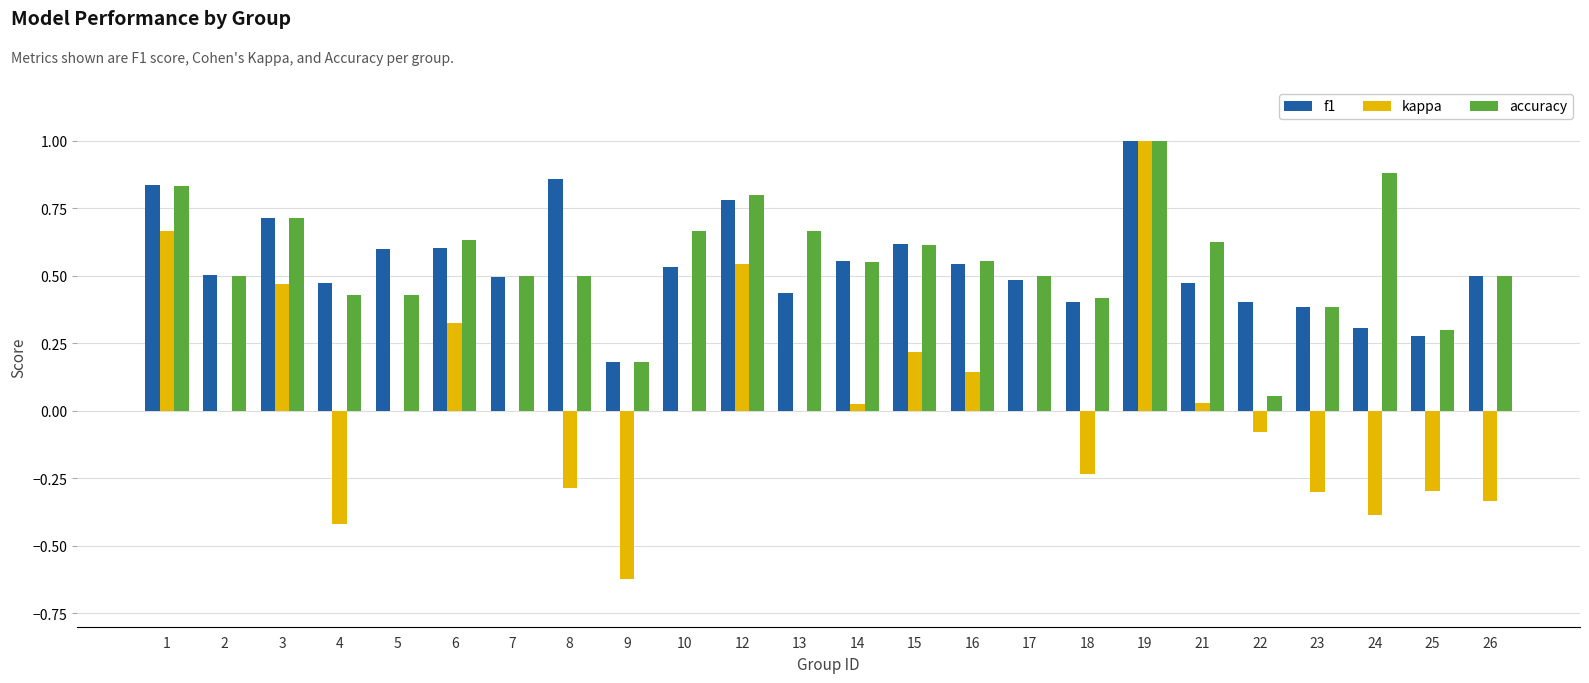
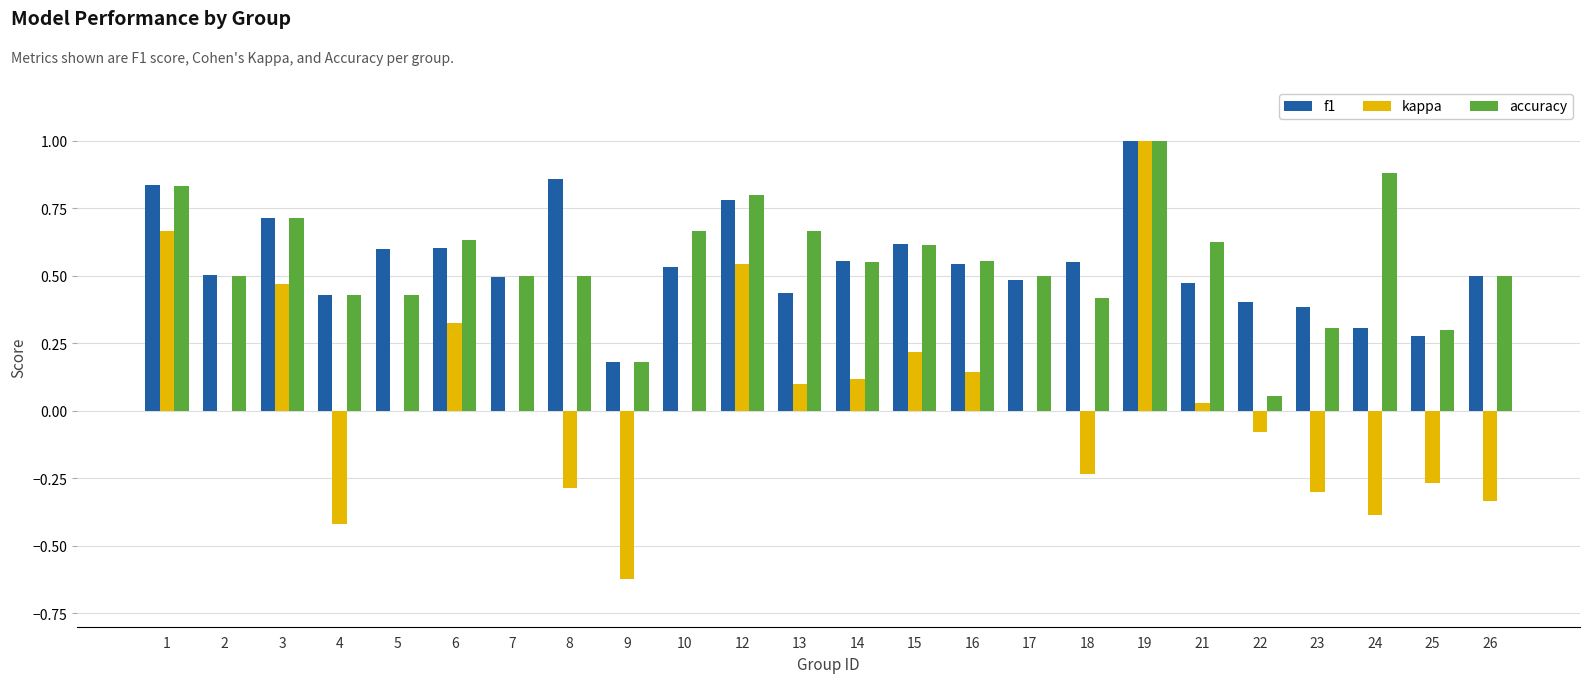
  {
    "f1": {
      "1": 0.84,
      "2": 0.50,
      "3": 0.71,
-     "4": 0.48,
+     "4": 0.43,
      "5": 0.60,
      "6": 0.60,
      "7": 0.49,
      "8": 0.86,
      "9": 0.18,
      "10": 0.53,
      "12": 0.78,
      "13": 0.44,
      "14": 0.55,
      "15": 0.62,
      "16": 0.54,
      "17": 0.49,
-     "18": 0.40,
+     "18": 0.55,
      "19": 1.00,
      "21": 0.47,
      "22": 0.40,
      "23": 0.38,
      "24": 0.31,
      "25": 0.28,
      "26": 0.50
    },
    "kappa": {
      "1": 0.67,
      "2": 0.00,
      "3": 0.47,
      "4": -0.42,
      "5": 0.00,
      "6": 0.32,
      "7": 0.00,
      "8": -0.29,
      "9": -0.62,
      "10": 0.00,
      "12": 0.55,
-     "13": 0.0,
-     "14": 0.03,
+     "13": 0.1,
+     "14": 0.12,
      "15": 0.22,
      "16": 0.14,
      "17": 0.00,
      "18": -0.24,
      "19": 1.00,
      "21": 0.03,
      "22": -0.08,
      "23": -0.30,
      "24": -0.38,
-     "25": -0.30,
+     "25": -0.27,
      "26": -0.33
    },
    "accuracy": {
      "1": 0.83,
      "2": 0.50,
      "3": 0.71,
      "4": 0.43,
      "5": 0.43,
      "6": 0.63,
      "7": 0.50,
      "8": 0.50,
      "9": 0.18,
      "10": 0.67,
      "12": 0.80,
      "13": 0.67,
      "14": 0.55,
      "15": 0.62,
      "16": 0.56,
      "17": 0.50,
      "18": 0.42,
      "19": 1.00,
      "21": 0.63,
      "22": 0.06,
-     "23": 0.38,
+     "23": 0.31,
      "24": 0.88,
      "25": 0.30,
      "26": 0.50
    }
  }
